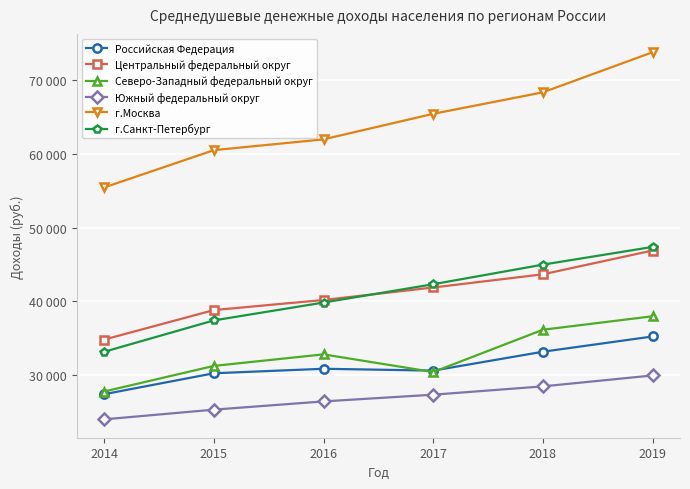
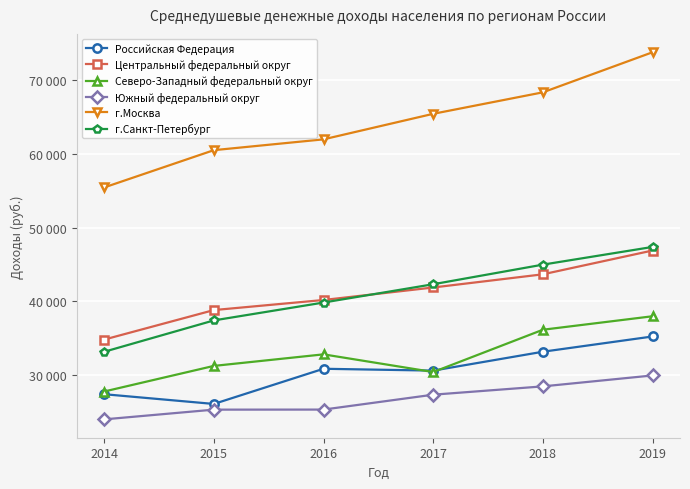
  {
    "Российская Федерация": {
      "2014": 27000,
-     "2015": 30000,
+     "2015": 26000,
      "2016": 31000,
      "2018": 33000,
      "2019": 35000
    },
    "Центральный федеральный округ": {
      "2014": 35000,
      "2015": 39000,
      "2017": 42000,
      "2018": 44000,
      "2019": 47000
    },
    "Северо-Западный федеральный округ": {
      "2014": 28000,
      "2015": 31000,
      "2016": 33000,
      "2018": 36000,
      "2019": 38000
    },
    "Южный федеральный округ": {
      "2014": 24000,
      "2015": 25000,
-     "2016": 26000,
+     "2016": 25000,
      "2017": 27000,
      "2018": 28000,
      "2019": 30000
    },
    "г.Москва": {
      "2014": 55000,
      "2015": 61000,
      "2016": 62000,
      "2017": 65000,
      "2018": 68000,
      "2019": 74000
    },
    "г.Санкт-Петербург": {
      "2014": 33000,
      "2015": 37000,
      "2017": 42000,
      "2018": 45000,
      "2019": 47000
    }
  }
